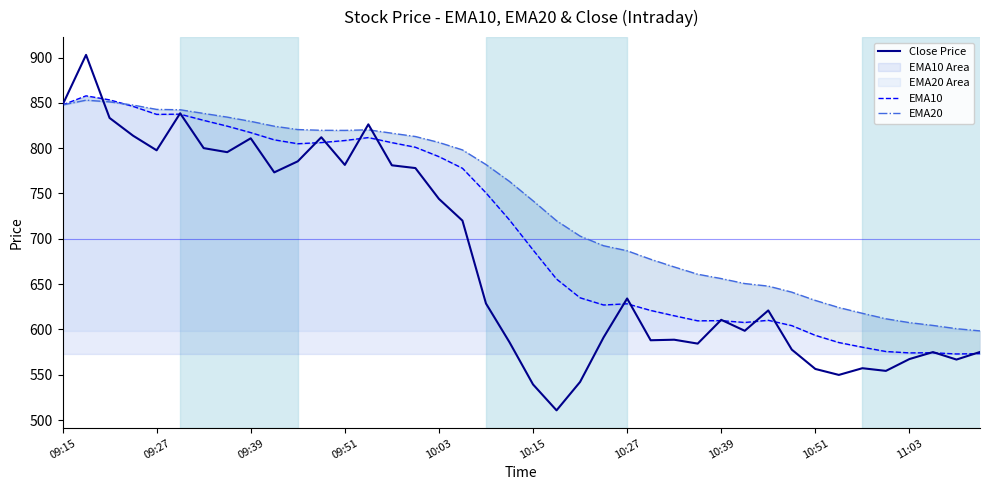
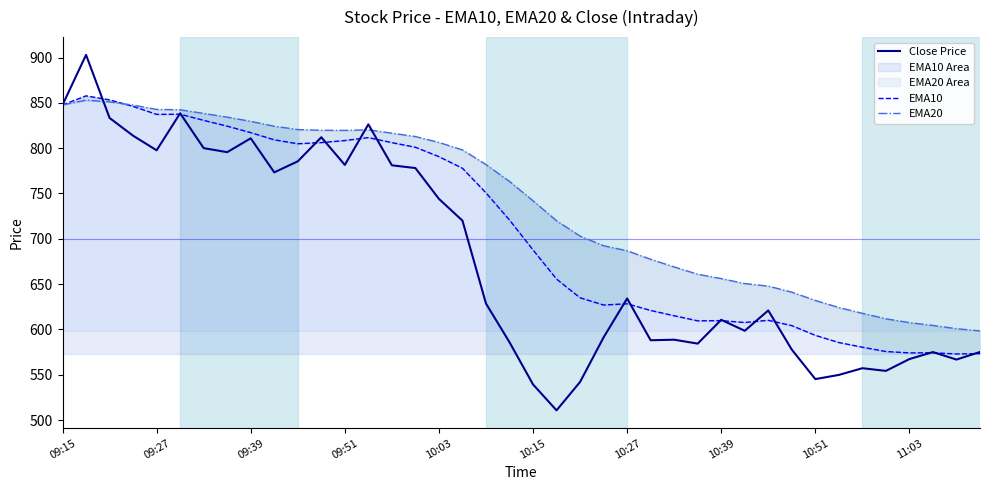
  {
    "Close Price": {
      "09:27": 800,
      "09:39": 810,
      "09:51": 780,
      "10:03": 740,
      "10:15": 540,
      "10:27": 630,
-     "10:51": 560,
+     "10:51": 550,
      "11:03": 570
    }
  }
